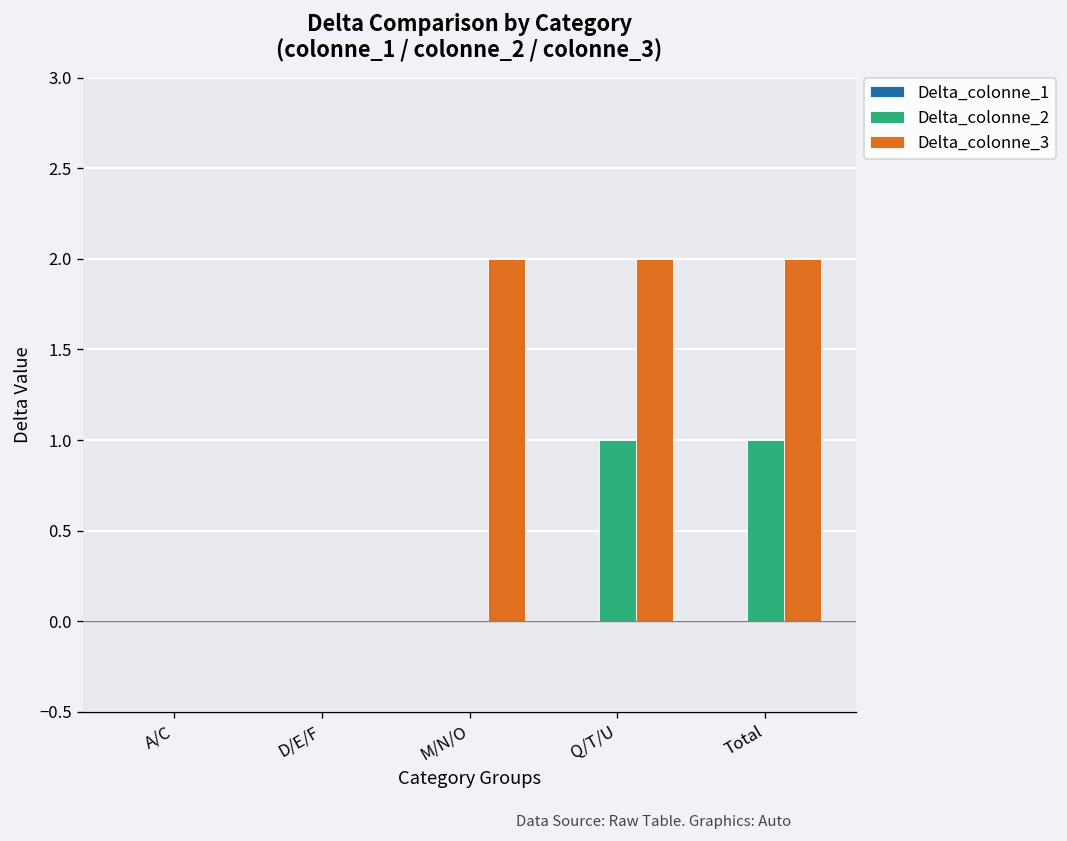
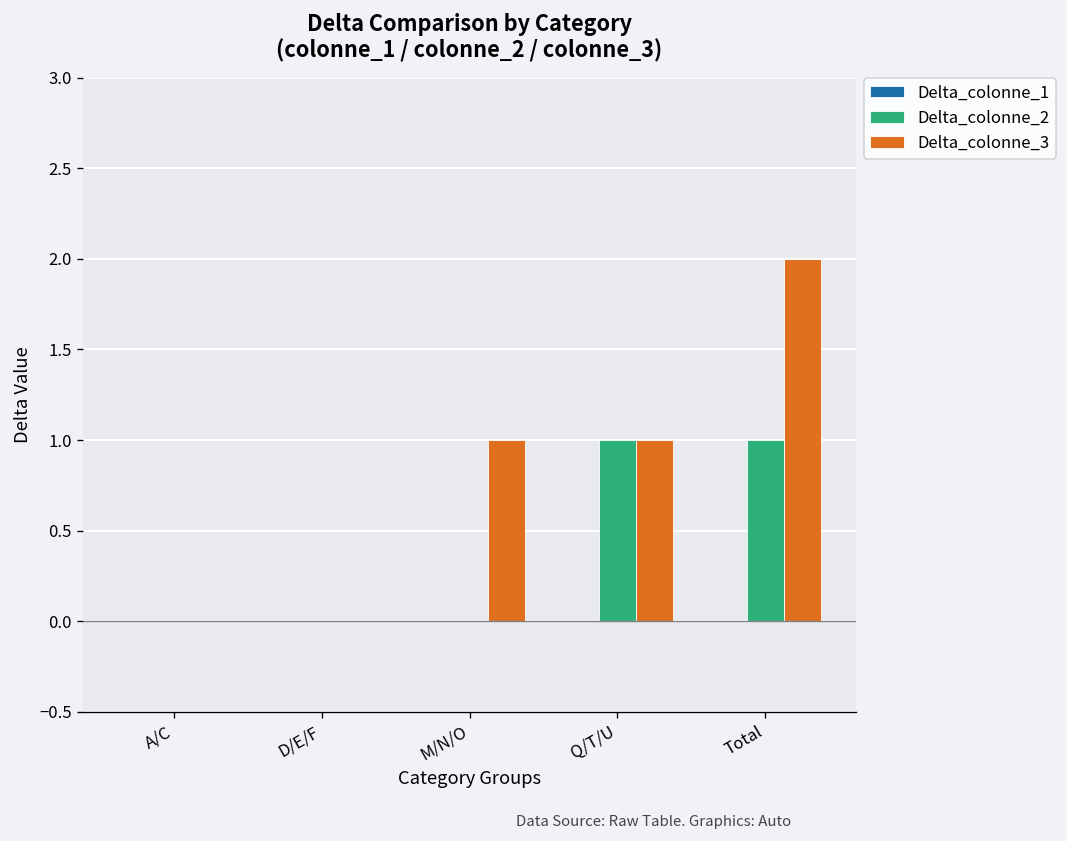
  {
    "Delta_colonne_1": {
      "A/C": 0,
      "D/E/F": 0,
      "M/N/O": 0,
      "Q/T/U": 0,
      "Total": 0
    },
    "Delta_colonne_2": {
      "A/C": 0,
      "D/E/F": 0,
      "M/N/O": 0,
      "Q/T/U": 1,
      "Total": 1
    },
    "Delta_colonne_3": {
      "A/C": 0,
      "D/E/F": 0,
-     "M/N/O": 2,
-     "Q/T/U": 2,
+     "M/N/O": 1,
+     "Q/T/U": 1,
      "Total": 2
    }
  }
